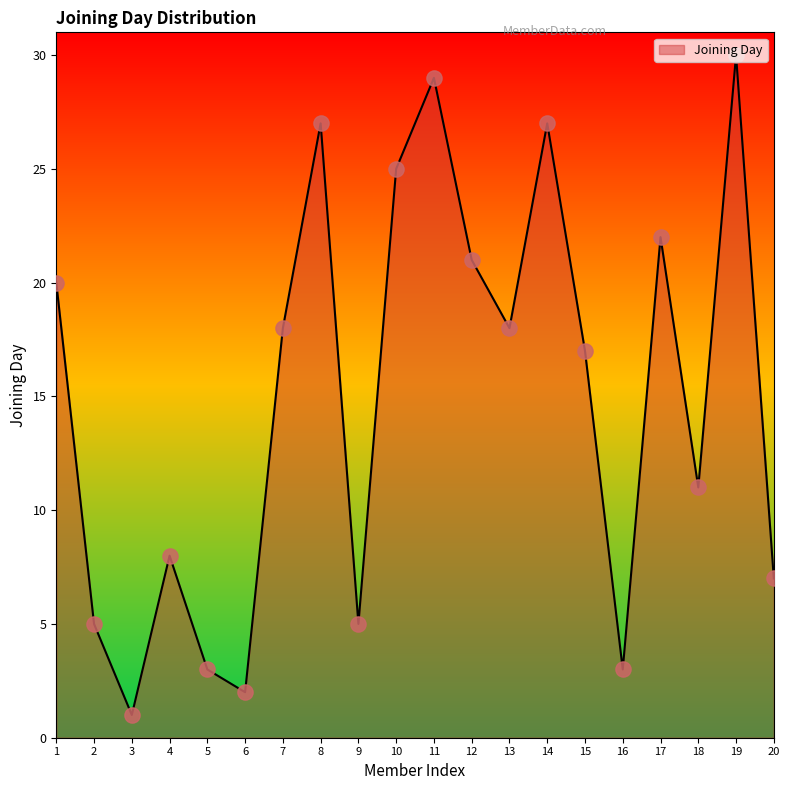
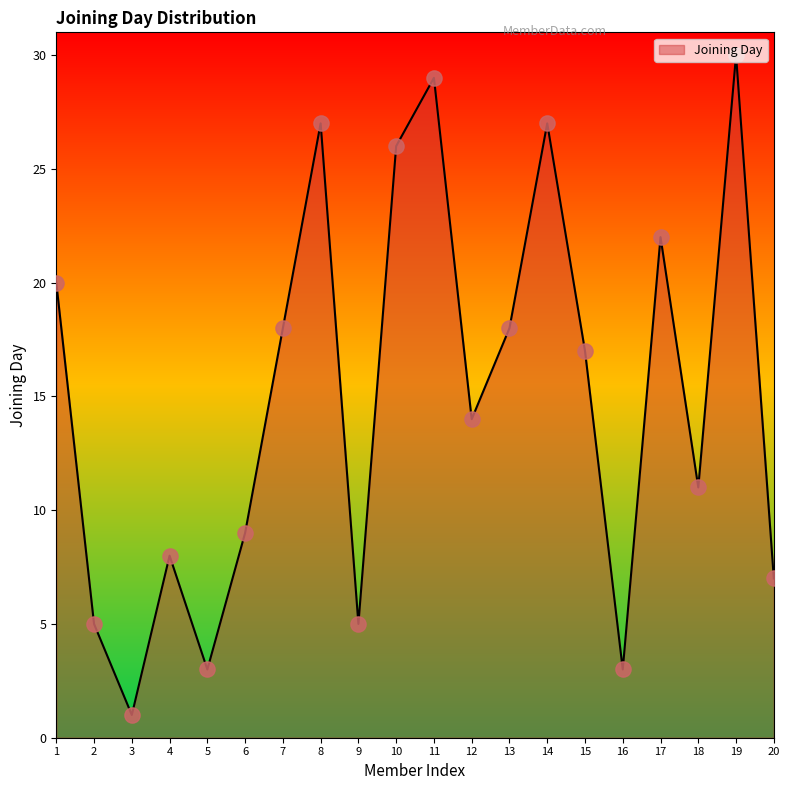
  {
    "1": 20,
    "2": 5,
    "3": 1,
    "4": 8,
    "5": 3,
-   "6": 2,
+   "6": 9,
    "7": 18,
    "8": 27,
    "9": 5,
-   "10": 25,
+   "10": 26,
    "11": 29,
-   "12": 21,
+   "12": 14,
    "13": 18,
    "14": 27,
    "15": 17,
    "16": 3,
    "17": 22,
    "18": 11,
    "20": 7
  }
